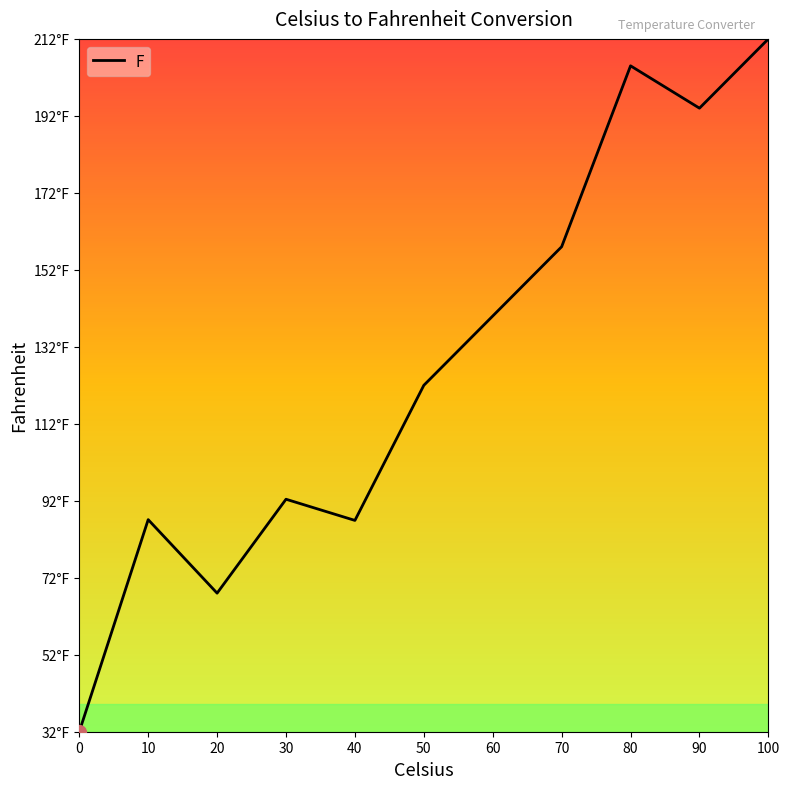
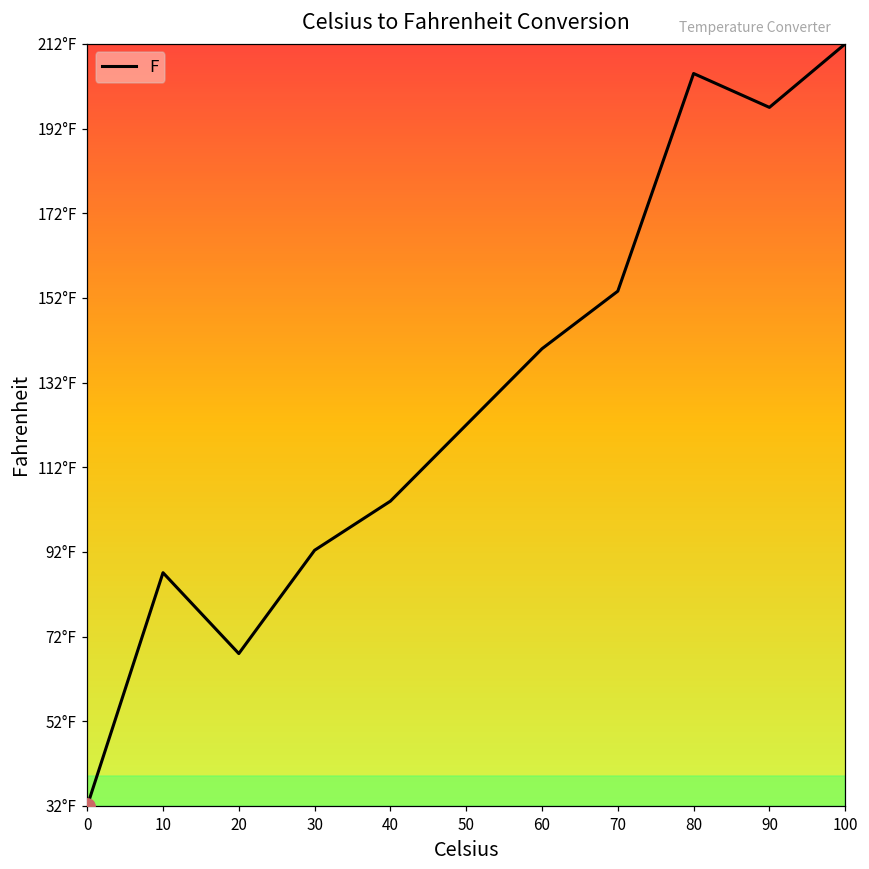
  {
    "F": {
      "10": "87°F",
      "20": "68°F",
      "30": "92°F",
-     "40": "87°F",
+     "40": "104°F",
      "50": "122°F",
      "60": "140°F",
-     "70": "158°F",
+     "70": "154°F",
      "80": "205°F",
-     "90": "194°F",
+     "90": "197°F",
      "100": "212°F"
    }
  }
